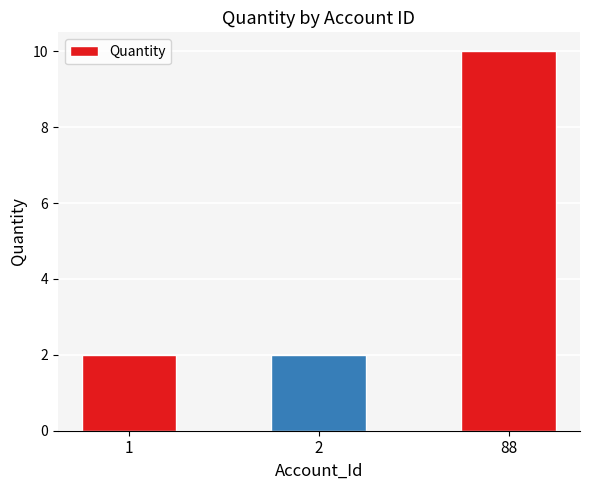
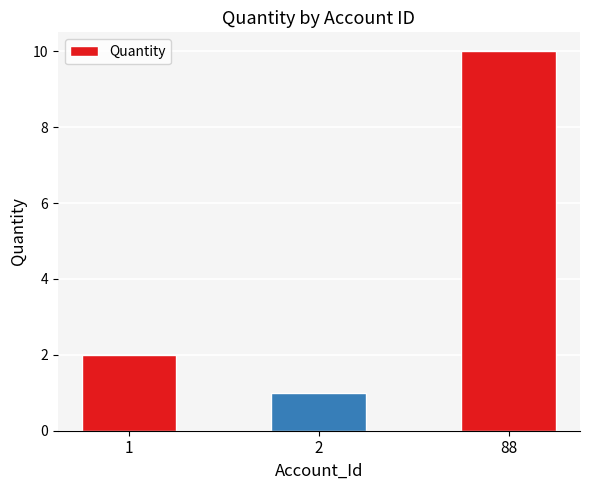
  {
    "1": 2,
-   "2": 2,
+   "2": 1,
    "88": 10
  }
